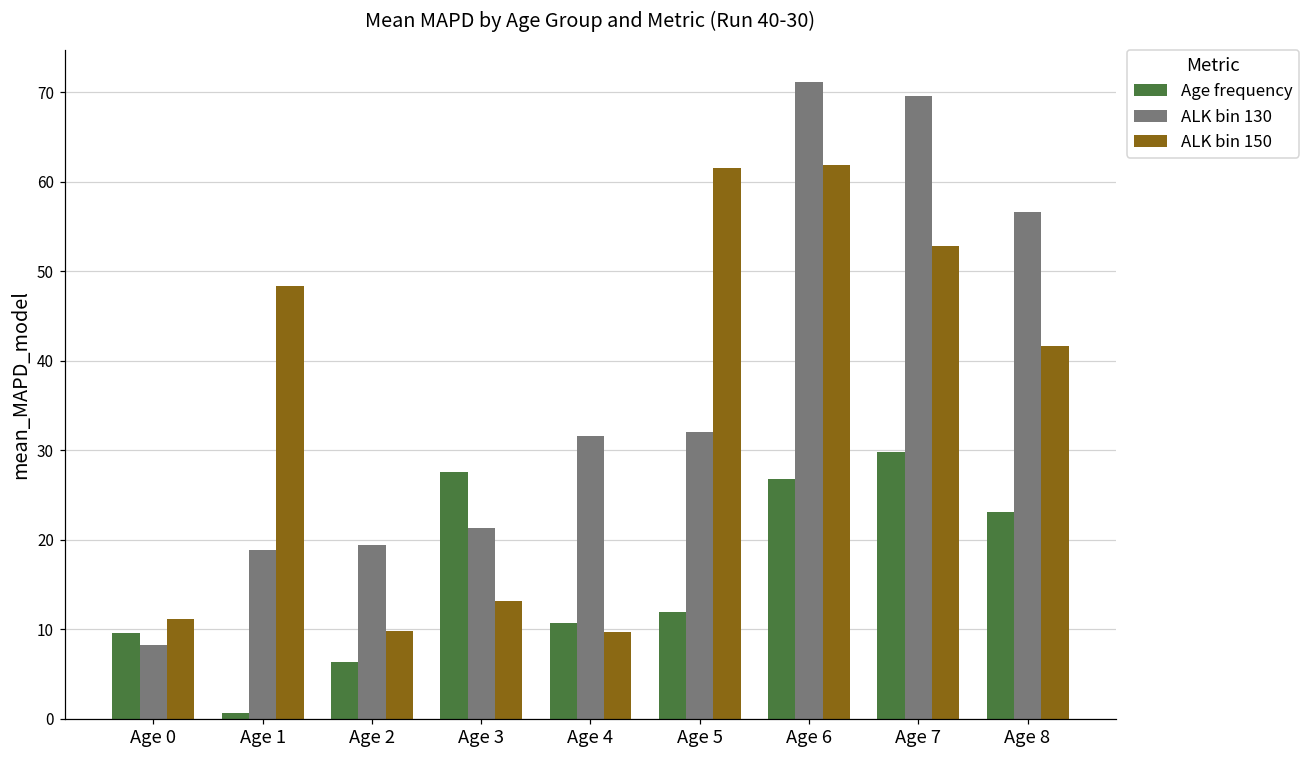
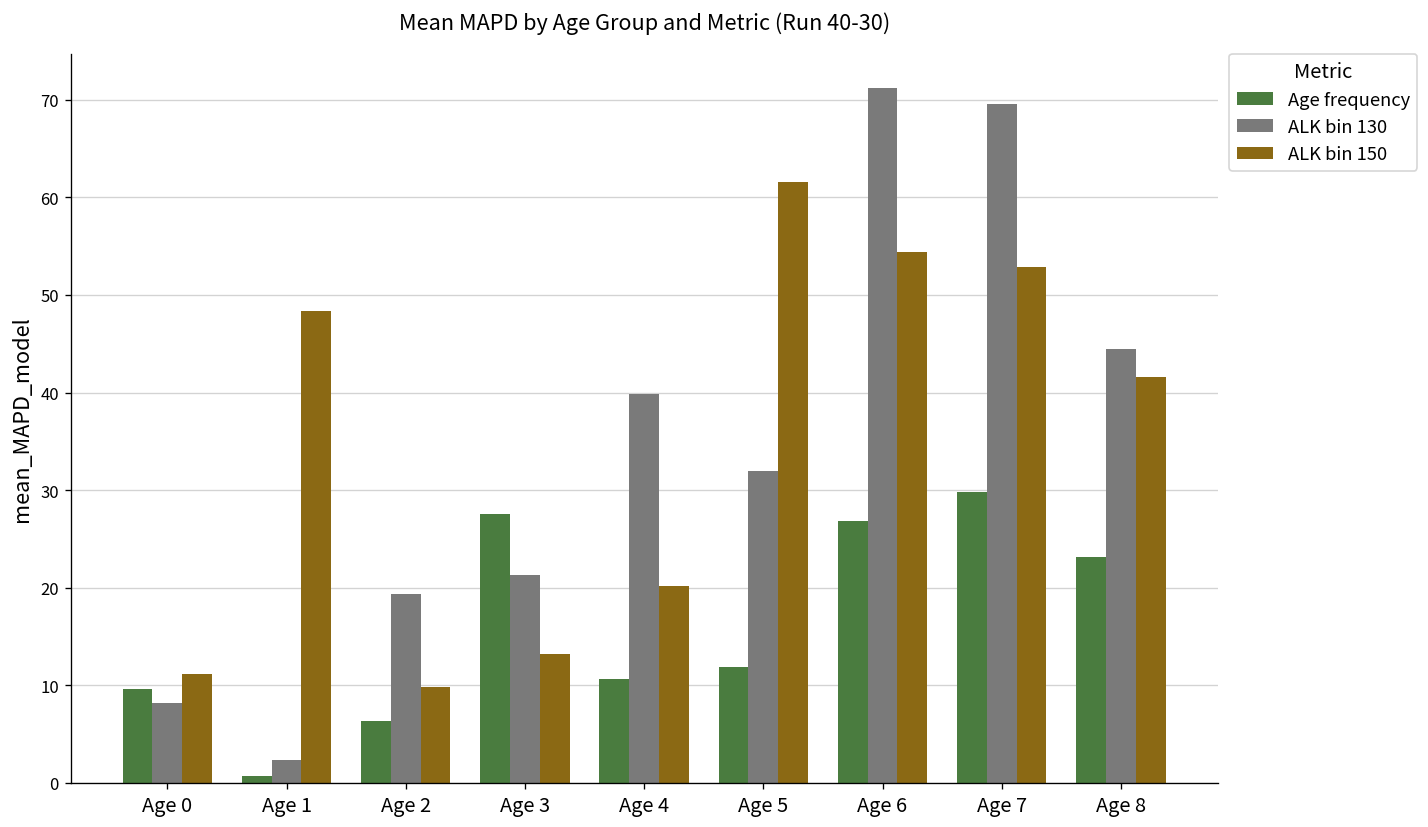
  {
    "Age frequency": {
      "Age 0": 10,
      "Age 1": 1,
      "Age 2": 6,
      "Age 3": 28,
      "Age 4": 11,
      "Age 5": 12,
      "Age 6": 27,
      "Age 7": 30,
      "Age 8": 23
    },
    "ALK bin 130": {
      "Age 0": 8,
-     "Age 1": 19,
+     "Age 1": 2,
      "Age 2": 19,
      "Age 3": 21,
-     "Age 4": 32,
+     "Age 4": 40,
      "Age 5": 32,
      "Age 6": 71,
      "Age 7": 70,
-     "Age 8": 57
+     "Age 8": 45
    },
    "ALK bin 150": {
      "Age 0": 11,
      "Age 1": 48,
      "Age 2": 10,
      "Age 3": 13,
-     "Age 4": 10,
+     "Age 4": 20,
      "Age 5": 62,
-     "Age 6": 62,
+     "Age 6": 54,
      "Age 7": 53,
      "Age 8": 42
    }
  }
